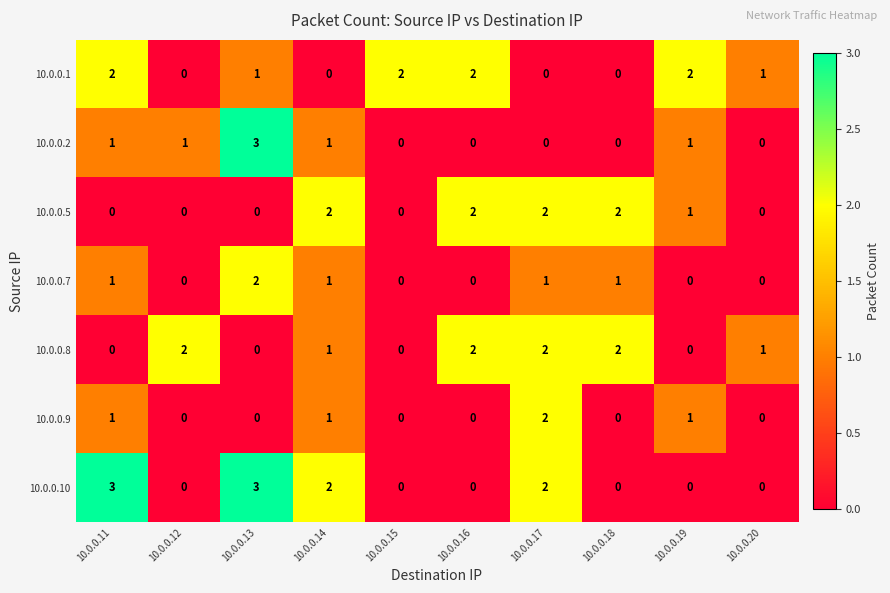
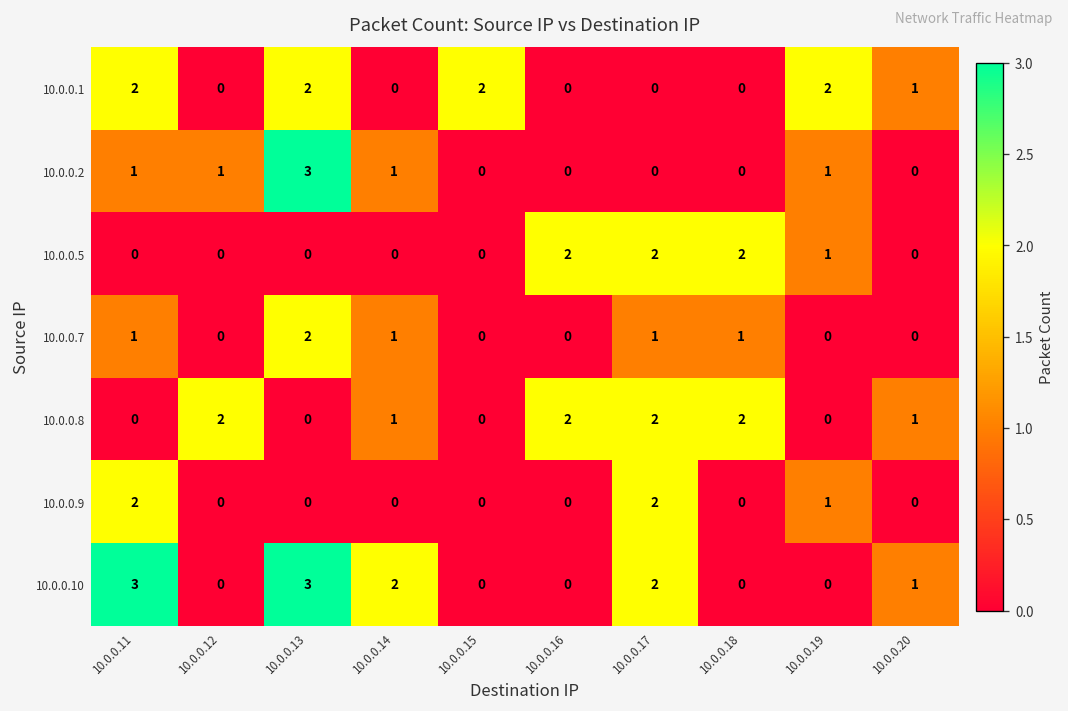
  {
    "10.0.0.1": {
      "10.0.0.11": 2,
      "10.0.0.12": 0,
-     "10.0.0.13": 1,
+     "10.0.0.13": 2,
      "10.0.0.14": 0,
      "10.0.0.15": 2,
-     "10.0.0.16": 2,
+     "10.0.0.16": 0,
      "10.0.0.17": 0,
      "10.0.0.18": 0,
      "10.0.0.19": 2,
      "10.0.0.20": 1
    },
    "10.0.0.2": {
      "10.0.0.11": 1,
      "10.0.0.12": 1,
      "10.0.0.13": 3,
      "10.0.0.14": 1,
      "10.0.0.15": 0,
      "10.0.0.16": 0,
      "10.0.0.17": 0,
      "10.0.0.18": 0,
      "10.0.0.19": 1,
      "10.0.0.20": 0
    },
    "10.0.0.5": {
      "10.0.0.11": 0,
      "10.0.0.12": 0,
      "10.0.0.13": 0,
-     "10.0.0.14": 2,
+     "10.0.0.14": 0,
      "10.0.0.15": 0,
      "10.0.0.16": 2,
      "10.0.0.17": 2,
      "10.0.0.18": 2,
      "10.0.0.19": 1,
      "10.0.0.20": 0
    },
    "10.0.0.7": {
      "10.0.0.11": 1,
      "10.0.0.12": 0,
      "10.0.0.13": 2,
      "10.0.0.14": 1,
      "10.0.0.15": 0,
      "10.0.0.16": 0,
      "10.0.0.17": 1,
      "10.0.0.18": 1,
      "10.0.0.19": 0,
      "10.0.0.20": 0
    },
    "10.0.0.8": {
      "10.0.0.11": 0,
      "10.0.0.12": 2,
      "10.0.0.13": 0,
      "10.0.0.14": 1,
      "10.0.0.15": 0,
      "10.0.0.16": 2,
      "10.0.0.17": 2,
      "10.0.0.18": 2,
      "10.0.0.19": 0,
      "10.0.0.20": 1
    },
    "10.0.0.9": {
-     "10.0.0.11": 1,
+     "10.0.0.11": 2,
      "10.0.0.12": 0,
      "10.0.0.13": 0,
-     "10.0.0.14": 1,
+     "10.0.0.14": 0,
      "10.0.0.15": 0,
      "10.0.0.16": 0,
      "10.0.0.17": 2,
      "10.0.0.18": 0,
      "10.0.0.19": 1,
      "10.0.0.20": 0
    },
    "10.0.0.10": {
      "10.0.0.11": 3,
      "10.0.0.12": 0,
      "10.0.0.13": 3,
      "10.0.0.14": 2,
      "10.0.0.15": 0,
      "10.0.0.16": 0,
      "10.0.0.17": 2,
      "10.0.0.18": 0,
      "10.0.0.19": 0,
-     "10.0.0.20": 0
+     "10.0.0.20": 1
    }
  }
